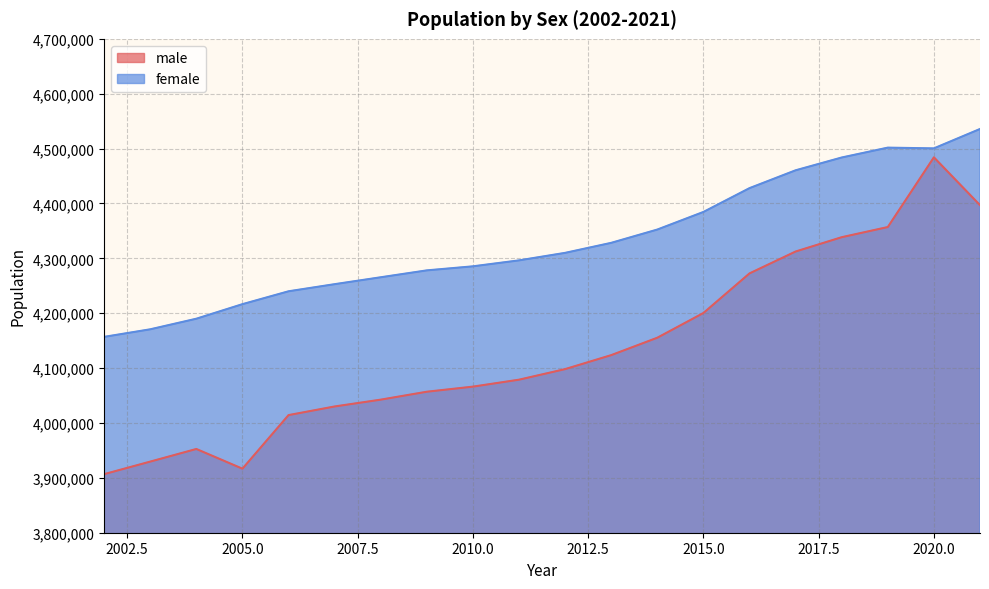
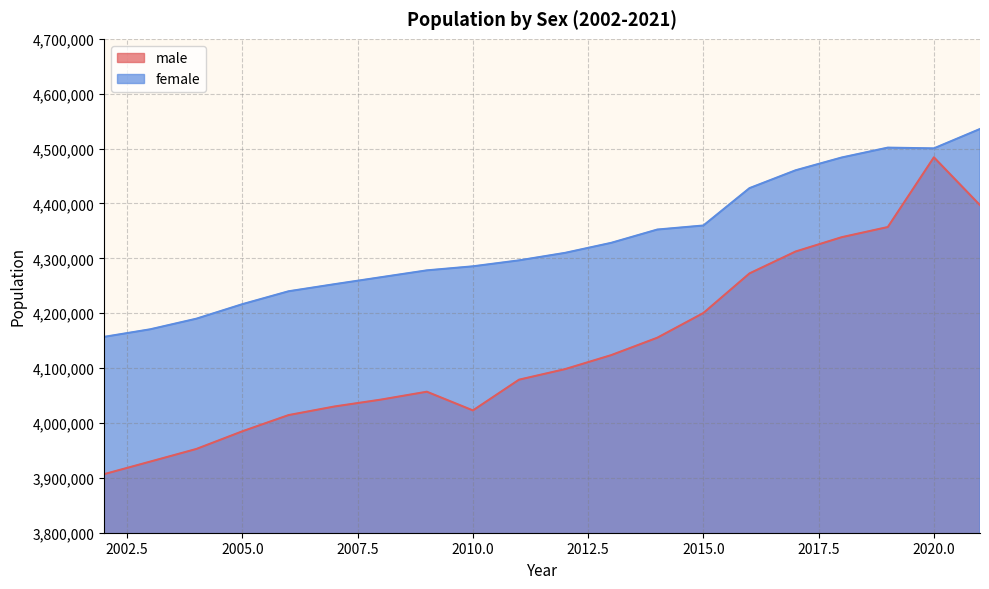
  {
    "male": {
-     "2005.0": "3,920,000",
-     "2010.0": "4,070,000",
+     "2005.0": "3,980,000",
+     "2010.0": "4,020,000",
      "2015.0": "4,200,000",
      "2020.0": "4,480,000"
    },
    "female": {
      "2005.0": "4,220,000",
      "2010.0": "4,290,000",
-     "2015.0": "4,380,000",
+     "2015.0": "4,360,000",
      "2020.0": "4,500,000"
    }
  }
